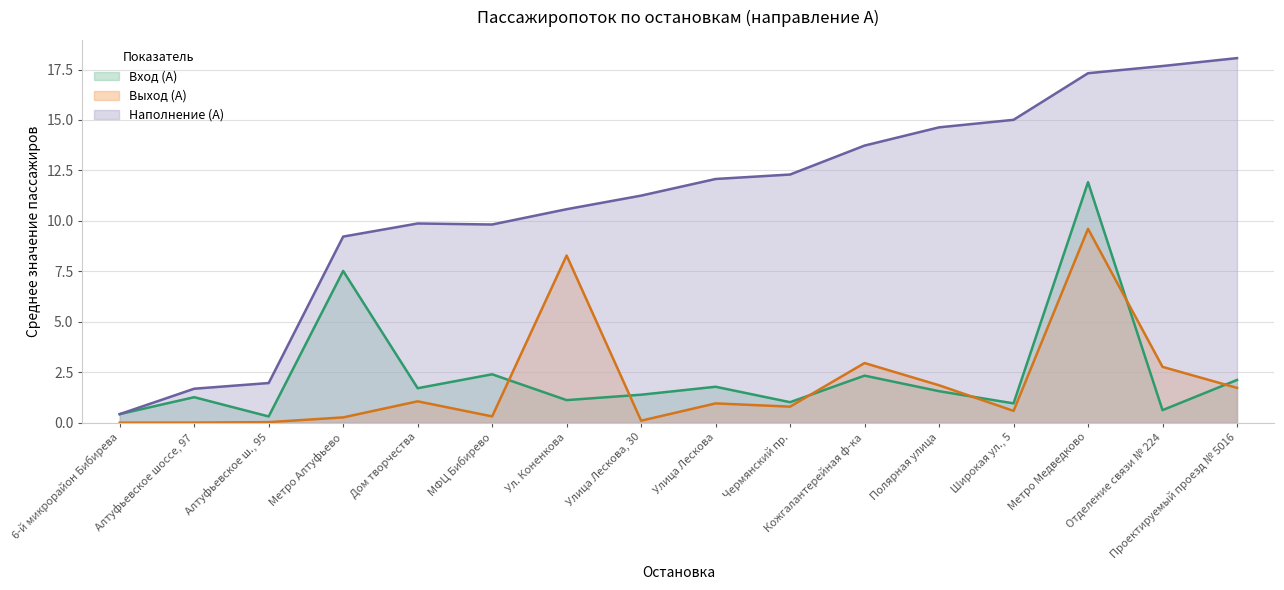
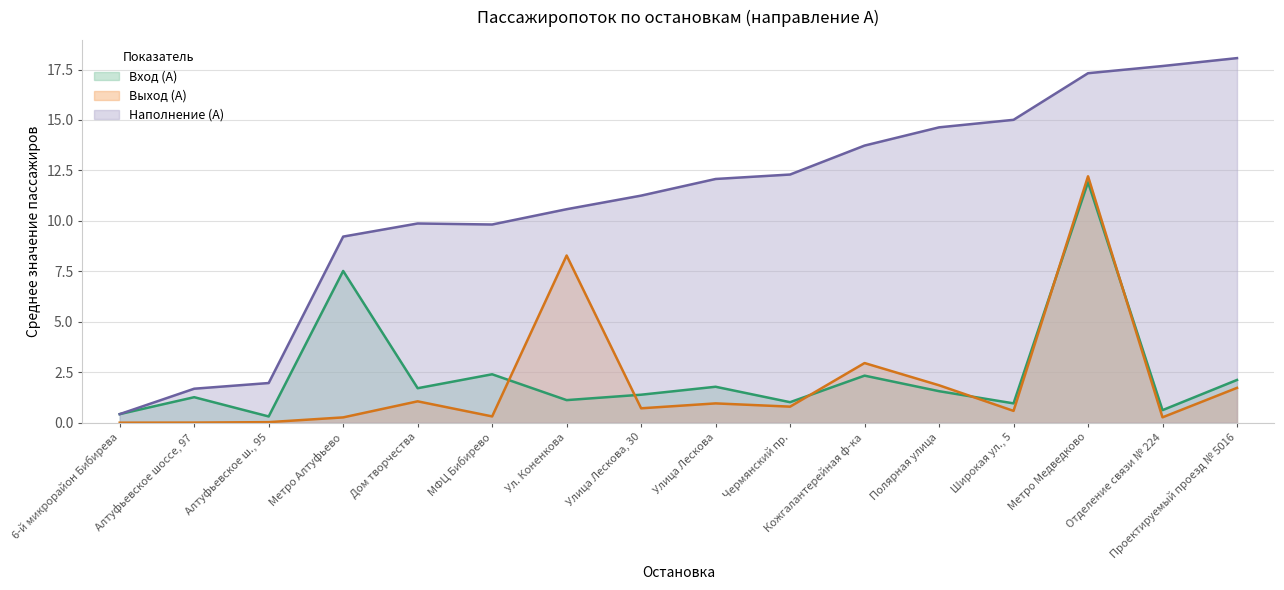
  {
    "Выход (А)": {
      "6-й микрорайон Бибирева": 0.0,
      "Алтуфьевское шоссе, 97": 0.0,
      "Алтуфьевское ш., 95": 0.0,
      "Метро Алтуфьево": 0.3,
      "Дом творчества": 1.1,
      "МФЦ Бибирево": 0.3,
      "Ул. Коненкова": 8.3,
-     "Улица Лескова, 30": 0.1,
+     "Улица Лескова, 30": 0.7,
      "Улица Лескова": 1.0,
      "Чермянский пр.": 0.8,
      "Кожгалантерейная ф-ка": 3.0,
      "Полярная улица": 1.9,
      "Широкая ул., 5": 0.6,
-     "Метро Медведково": 9.6,
-     "Отделение связи № 224": 2.8,
+     "Метро Медведково": 12.2,
+     "Отделение связи № 224": 0.3,
      "Проектируемый проезд № 5016": 1.7
    }
  }
